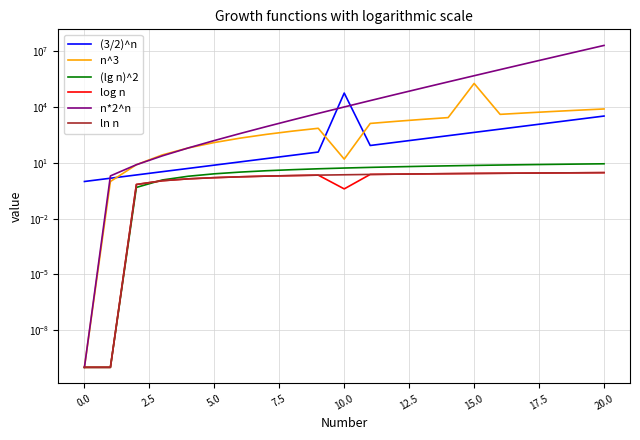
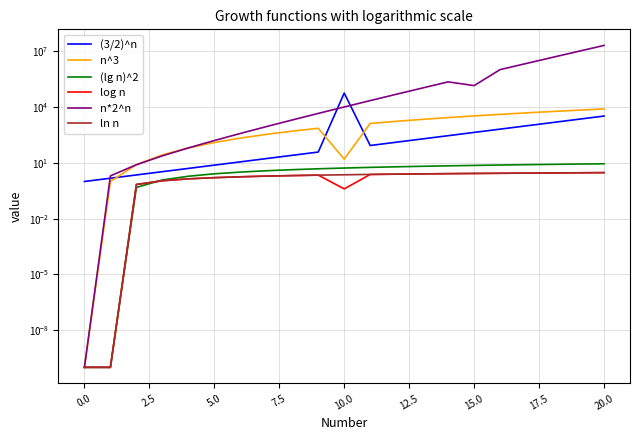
  {
    "(3/2)^n": {
      "0.0": 1,
      "5.0": 8,
      "10.0": 60000,
      "15.0": 400,
      "20.0": 3000
    },
    "n^3": {
      "10.0": 20,
-     "15.0": 200000,
+     "15.0": 3000,
      "20.0": 8000
    },
    "(lg n)^2": {
      "5.0": 3,
      "10.0": 5,
      "15.0": 7,
      "20.0": 10
    },
    "log n": {
      "10.0": 0.4
    },
    "n*2^n": {
      "10.0": 10000,
-     "15.0": 500000,
+     "15.0": 100000,
      "20.0": 20000000
    },
    "ln n": {
      "10.0": 2
    }
  }
